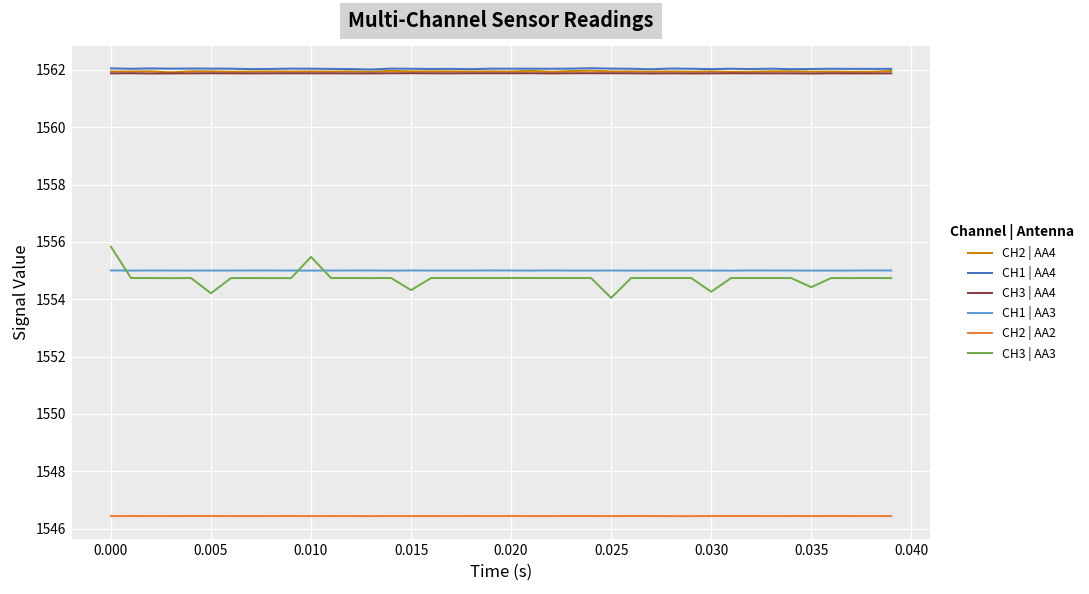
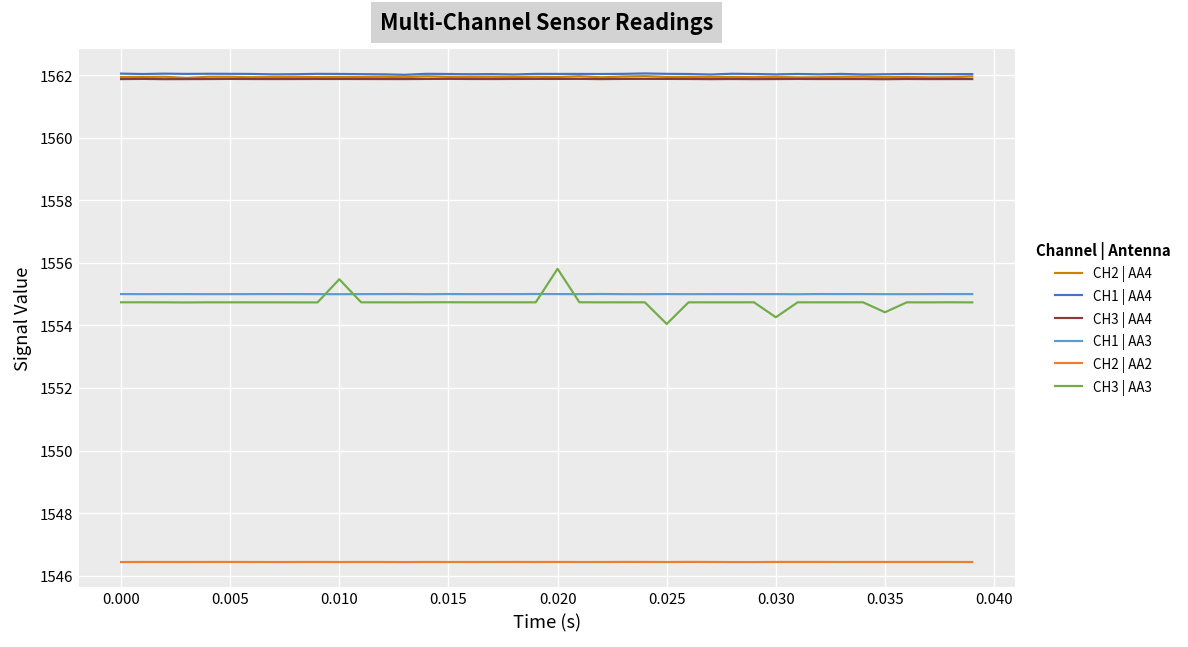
  {
    "CH3 | AA3": {
-     "0.000": 1555.8,
-     "0.005": 1554.2,
+     "0.000": 1554.7,
+     "0.005": 1554.7,
      "0.010": 1555.5,
-     "0.015": 1554.3,
-     "0.020": 1554.7,
+     "0.015": 1554.7,
+     "0.020": 1555.8,
      "0.025": 1554.0,
      "0.030": 1554.3,
      "0.035": 1554.4
    }
  }
